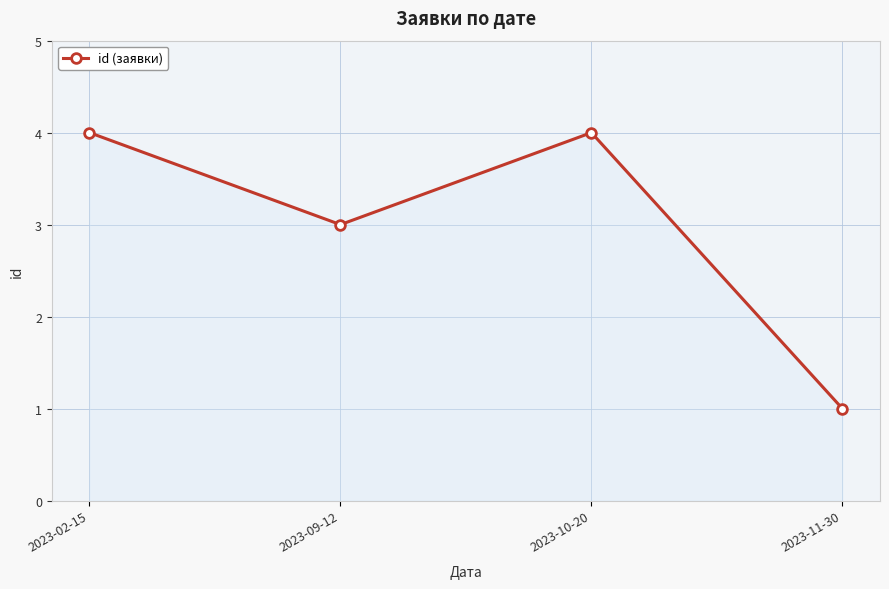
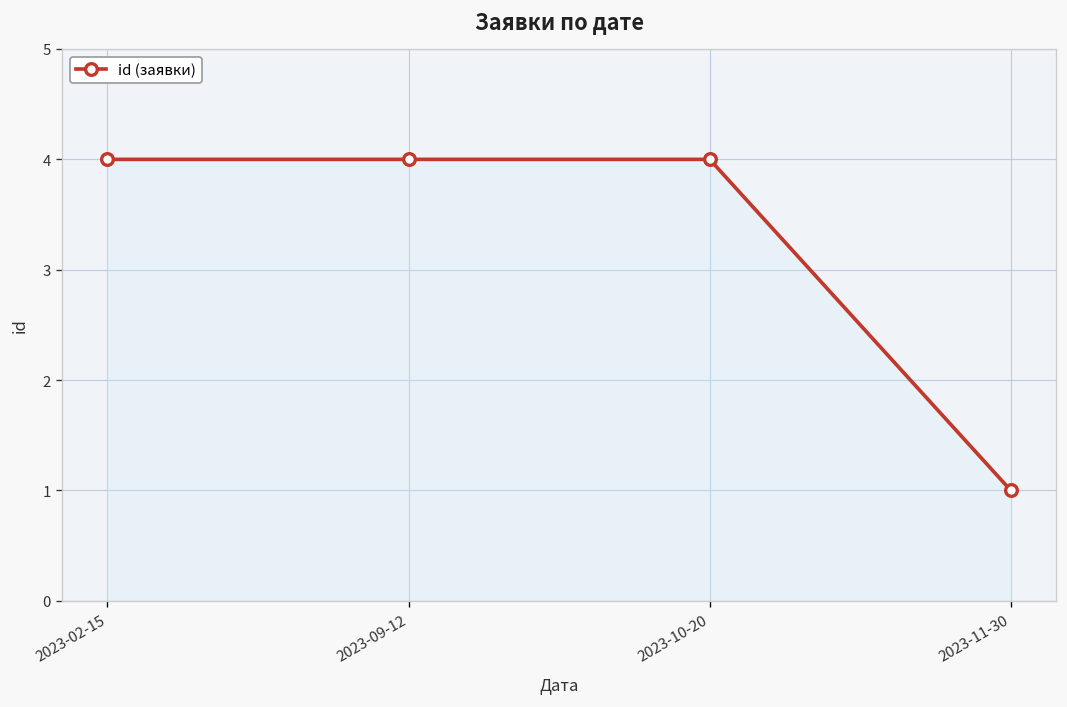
  {
    "2023-02-15": 4,
-   "2023-09-12": 3,
+   "2023-09-12": 4,
    "2023-10-20": 4,
    "2023-11-30": 1
  }
